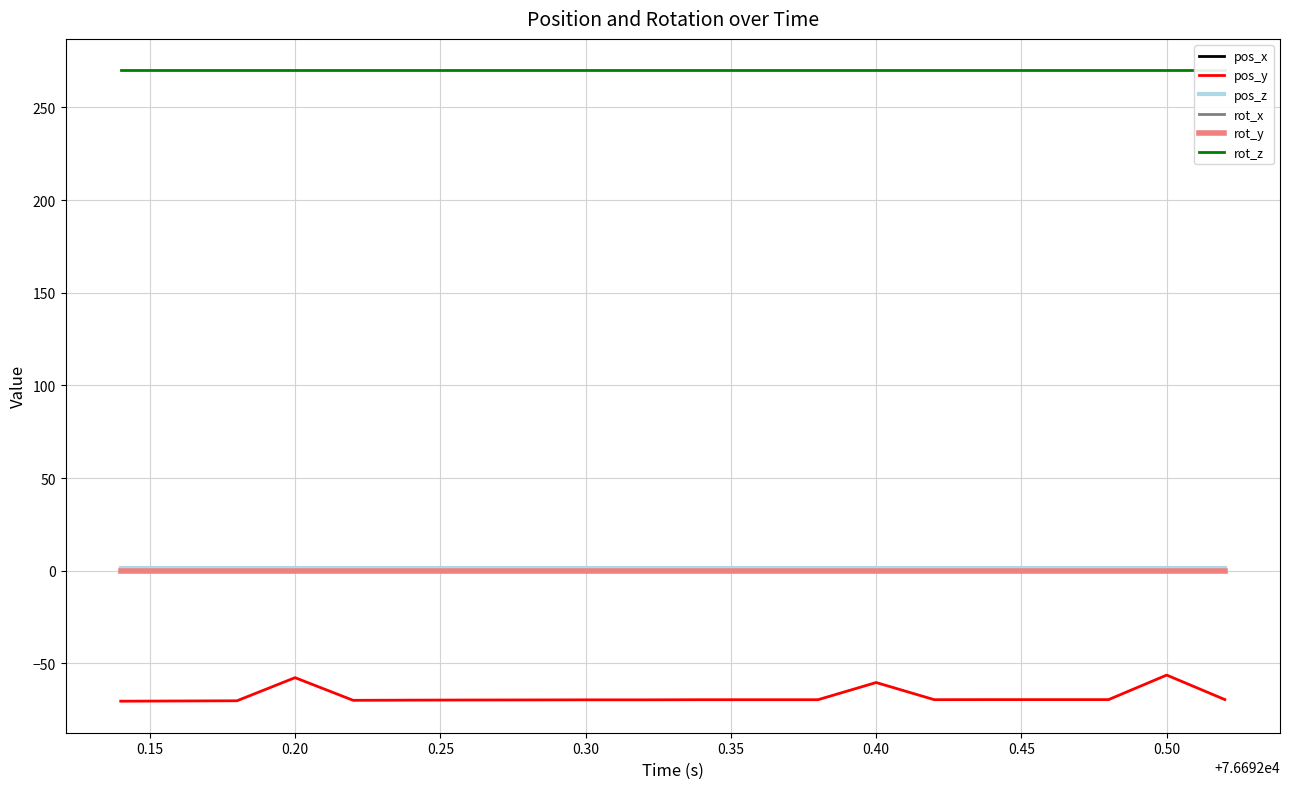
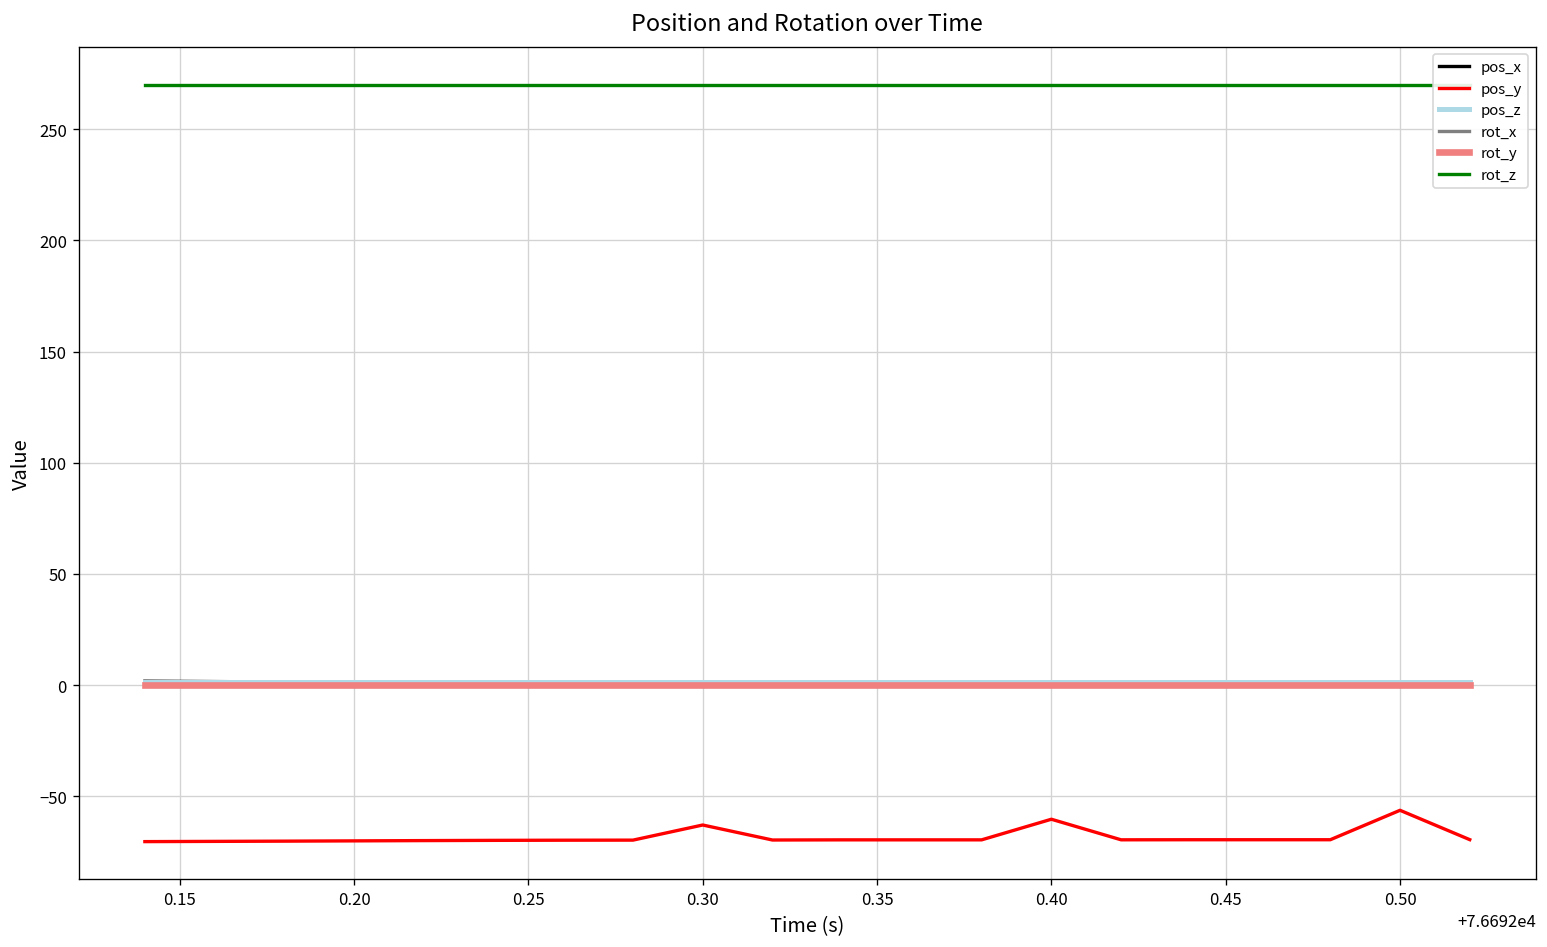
  {
    "pos_y": {
-     "0.20": -58,
-     "0.30": -70,
+     "0.20": -70,
+     "0.30": -63,
      "0.40": -60,
      "0.50": -56
    },
    "rot_z": {
      "0.20": 270,
      "0.30": 270,
      "0.40": 270,
      "0.50": 270
    }
  }
